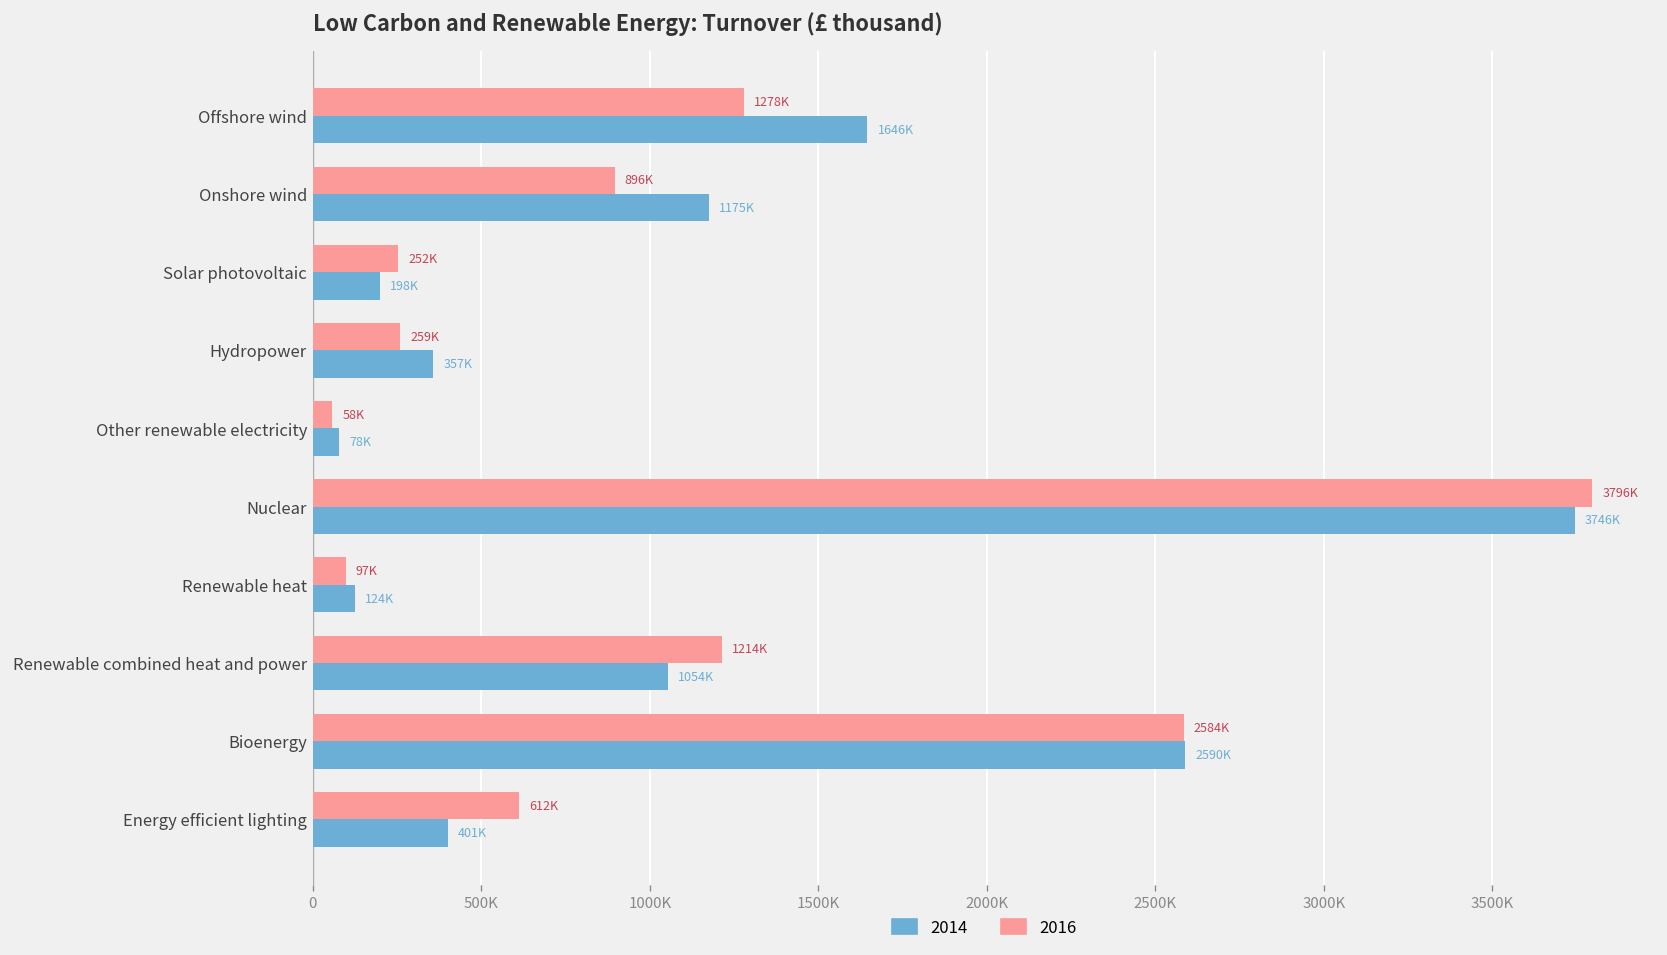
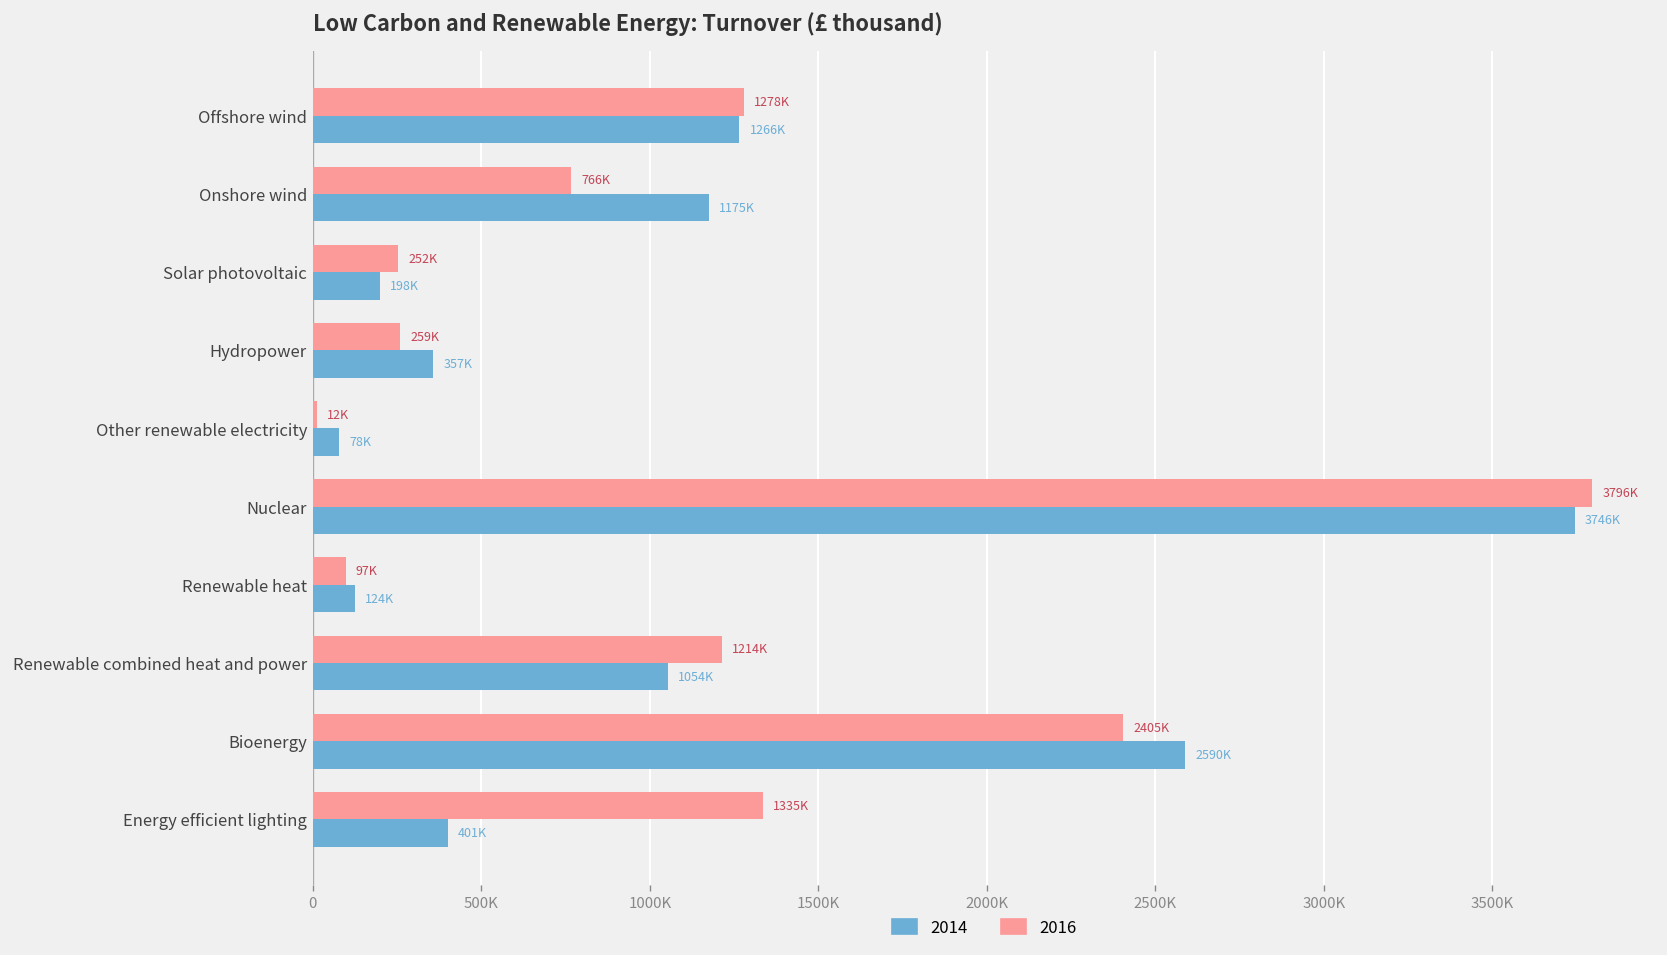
  {
    "2014": {
-     "Offshore wind": "1646K",
+     "Offshore wind": "1266K",
      "Onshore wind": "1175K",
      "Solar photovoltaic": "198K",
      "Hydropower": "357K",
      "Other renewable electricity": "78K",
      "Nuclear": "3746K",
      "Renewable heat": "124K",
      "Renewable combined heat and power": "1054K",
      "Bioenergy": "2590K",
      "Energy efficient lighting": "401K"
    },
    "2016": {
      "Offshore wind": "1278K",
-     "Onshore wind": "896K",
+     "Onshore wind": "766K",
      "Solar photovoltaic": "252K",
      "Hydropower": "259K",
-     "Other renewable electricity": "58K",
+     "Other renewable electricity": "12K",
      "Nuclear": "3796K",
      "Renewable heat": "97K",
      "Renewable combined heat and power": "1214K",
-     "Bioenergy": "2584K",
-     "Energy efficient lighting": "612K"
+     "Bioenergy": "2405K",
+     "Energy efficient lighting": "1335K"
    }
  }
